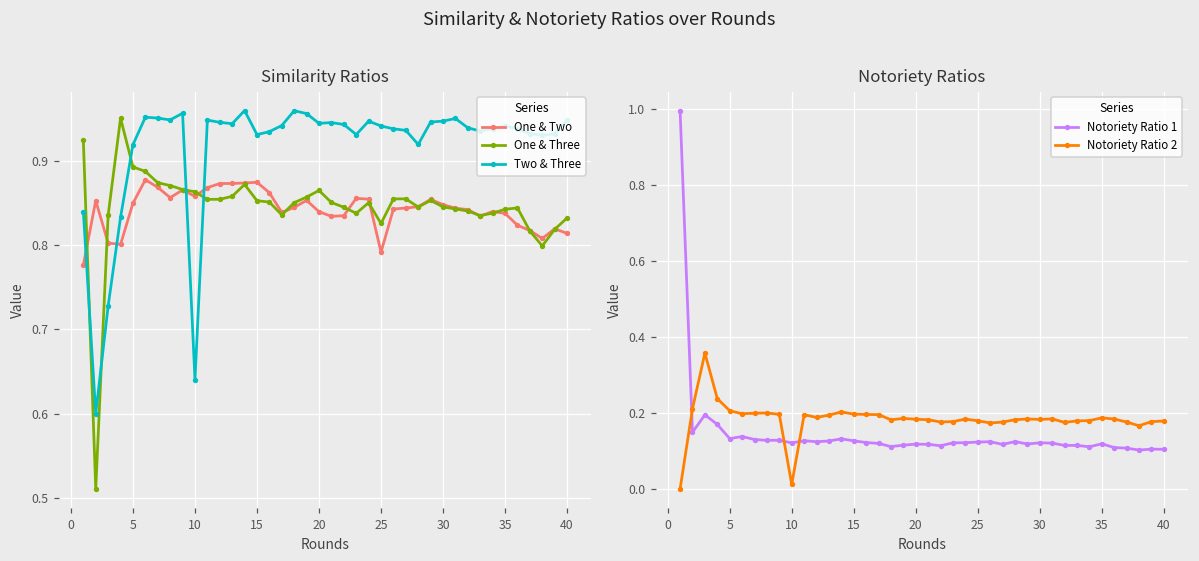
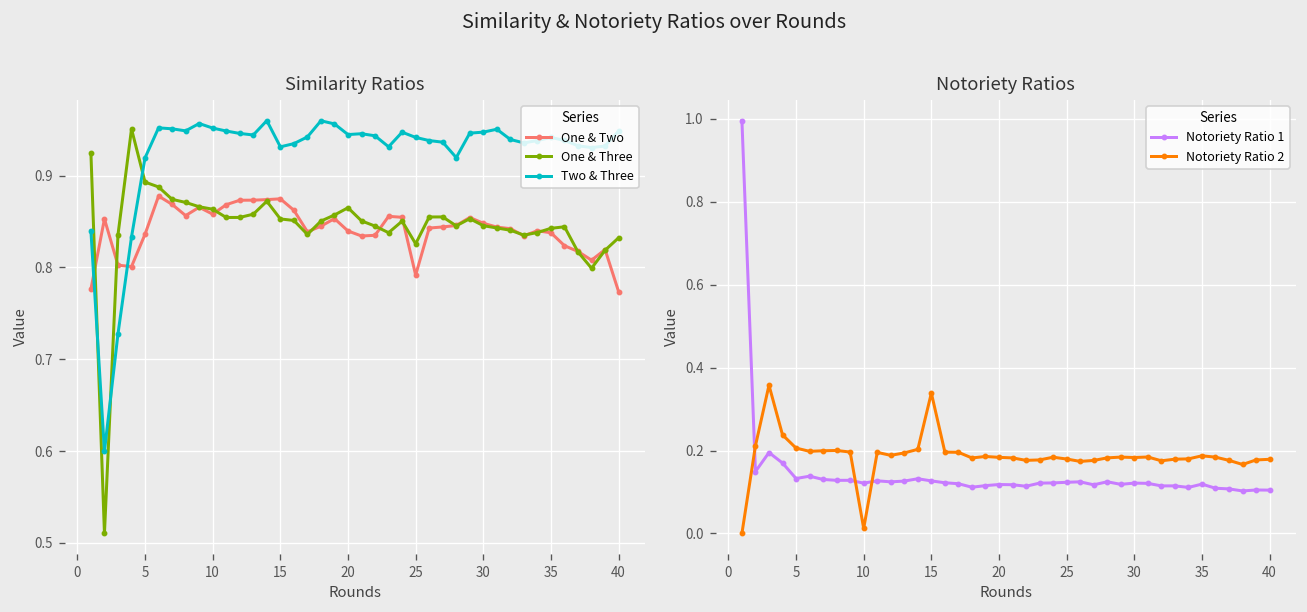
  {
    "Similarity Ratios": {
      "One & Two": {
-       "5": 0.85,
+       "5": 0.84,
        "10": 0.86,
        "15": 0.87,
        "20": 0.84,
        "25": 0.79,
        "35": 0.84,
-       "40": 0.81
+       "40": 0.77
      },
      "One & Three": {
        "5": 0.89,
        "10": 0.86,
        "15": 0.85,
        "20": 0.87,
        "25": 0.83,
        "35": 0.84,
        "40": 0.83
      },
      "Two & Three": {
        "5": 0.92,
-       "10": 0.64,
+       "10": 0.95,
        "15": 0.93,
        "20": 0.94,
        "25": 0.94,
        "30": 0.95
      }
    },
    "Notoriety Ratios": {
      "Notoriety Ratio 1": {
        "5": 0.13,
        "10": 0.12,
        "15": 0.13,
        "20": 0.12,
        "25": 0.12,
        "30": 0.12,
        "35": 0.12,
        "40": 0.10
      },
      "Notoriety Ratio 2": {
        "5": 0.21,
        "10": 0.01,
-       "15": 0.20,
+       "15": 0.34,
        "20": 0.18,
        "25": 0.18,
        "30": 0.18,
        "35": 0.19,
        "40": 0.18
      }
    }
  }
